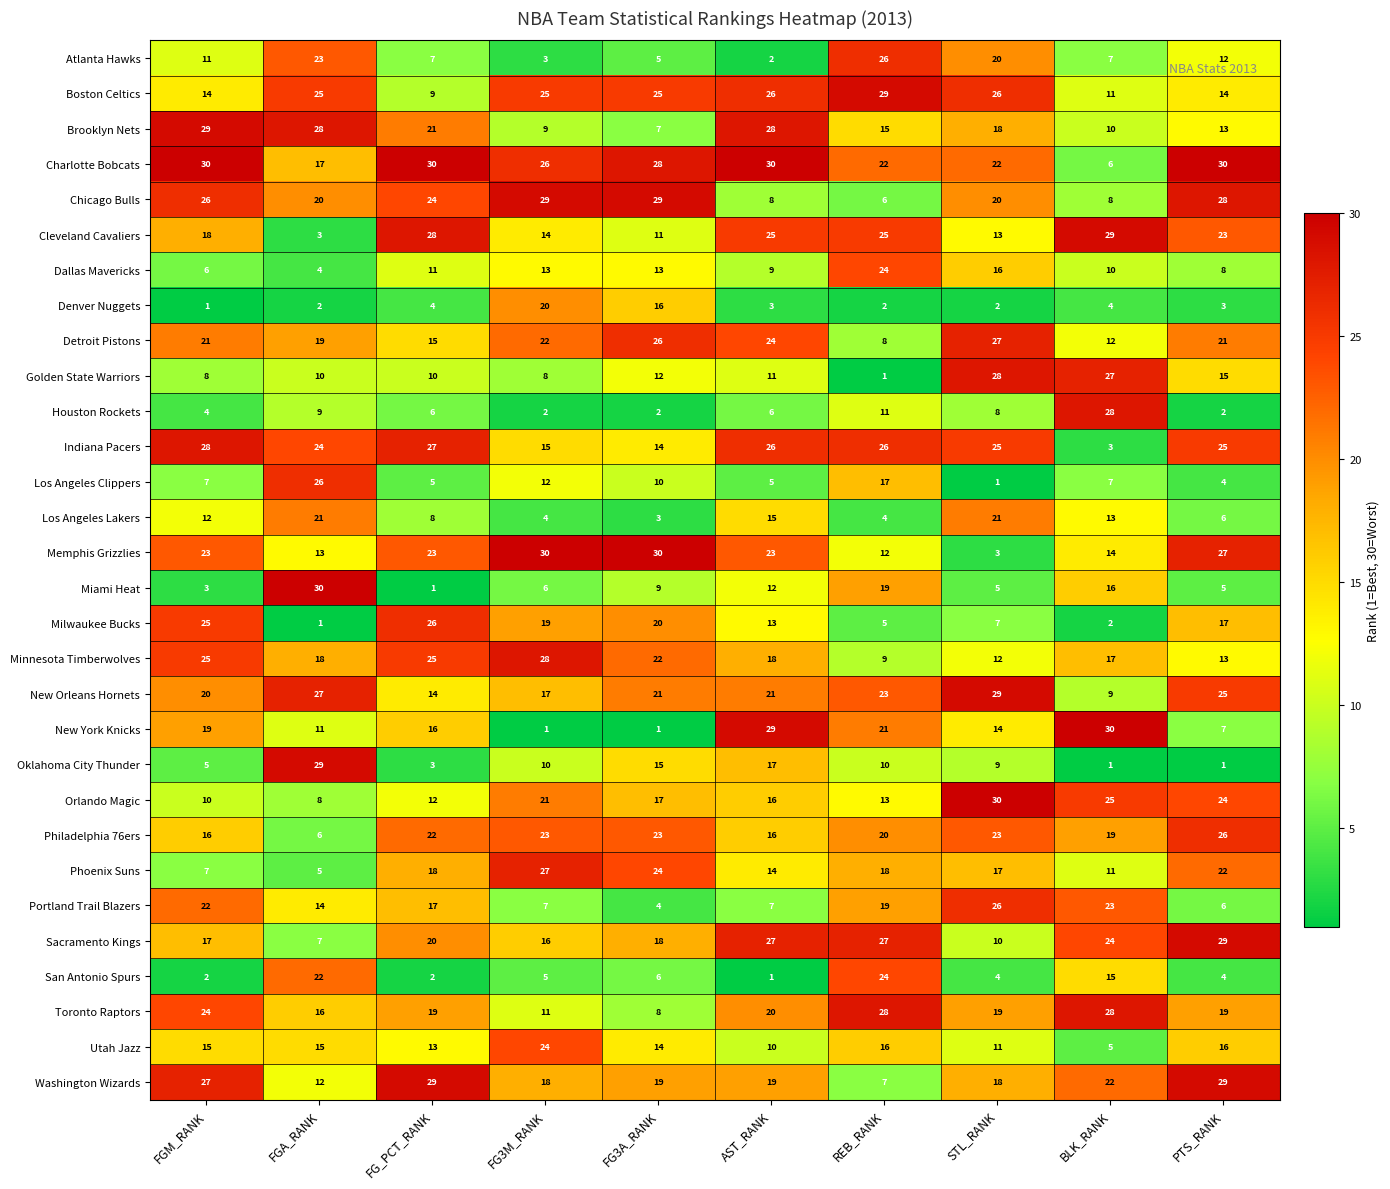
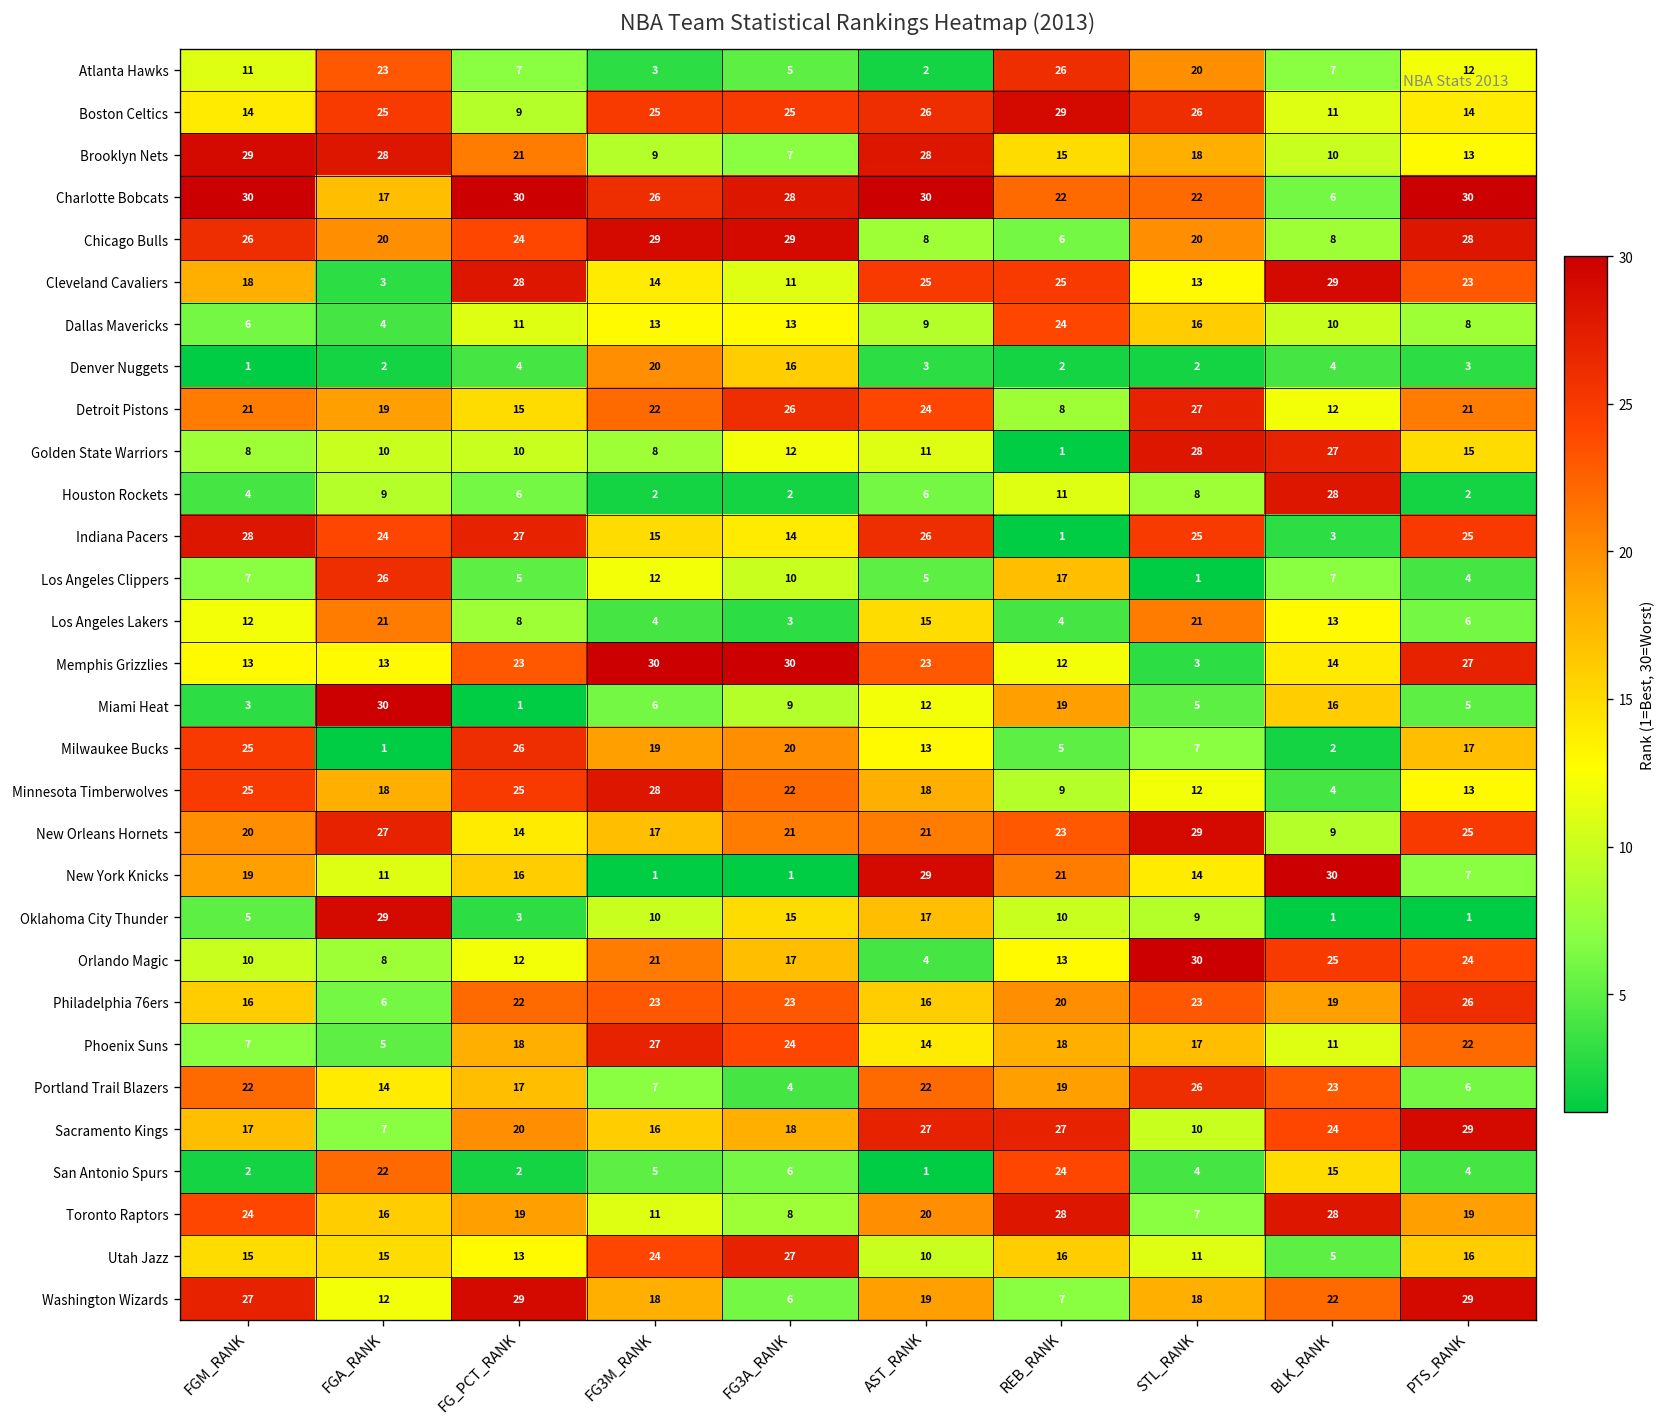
  {
    "Indiana Pacers": {
      "FGM_RANK": 28,
      "FGA_RANK": 24,
      "FG_PCT_RANK": 27,
      "FG3M_RANK": 15,
      "FG3A_RANK": 14,
      "AST_RANK": 26,
-     "REB_RANK": 26,
+     "REB_RANK": 1,
      "STL_RANK": 25,
      "BLK_RANK": 3,
      "PTS_RANK": 25
    },
    "Memphis Grizzlies": {
-     "FGM_RANK": 23,
+     "FGM_RANK": 13,
      "FGA_RANK": 13,
      "FG_PCT_RANK": 23,
      "FG3M_RANK": 30,
      "FG3A_RANK": 30,
      "AST_RANK": 23,
      "REB_RANK": 12,
      "STL_RANK": 3,
      "BLK_RANK": 14,
      "PTS_RANK": 27
    },
    "Minnesota Timberwolves": {
      "FGM_RANK": 25,
      "FGA_RANK": 18,
      "FG_PCT_RANK": 25,
      "FG3M_RANK": 28,
      "FG3A_RANK": 22,
      "AST_RANK": 18,
      "REB_RANK": 9,
      "STL_RANK": 12,
-     "BLK_RANK": 17,
+     "BLK_RANK": 4,
      "PTS_RANK": 13
    },
    "Orlando Magic": {
      "FGM_RANK": 10,
      "FGA_RANK": 8,
      "FG_PCT_RANK": 12,
      "FG3M_RANK": 21,
      "FG3A_RANK": 17,
-     "AST_RANK": 16,
+     "AST_RANK": 4,
      "REB_RANK": 13,
      "STL_RANK": 30,
      "BLK_RANK": 25,
      "PTS_RANK": 24
    },
    "Portland Trail Blazers": {
      "FGM_RANK": 22,
      "FGA_RANK": 14,
      "FG_PCT_RANK": 17,
      "FG3M_RANK": 7,
      "FG3A_RANK": 4,
-     "AST_RANK": 7,
+     "AST_RANK": 22,
      "REB_RANK": 19,
      "STL_RANK": 26,
      "BLK_RANK": 23,
      "PTS_RANK": 6
    },
    "Toronto Raptors": {
      "FGM_RANK": 24,
      "FGA_RANK": 16,
      "FG_PCT_RANK": 19,
      "FG3M_RANK": 11,
      "FG3A_RANK": 8,
      "AST_RANK": 20,
      "REB_RANK": 28,
-     "STL_RANK": 19,
+     "STL_RANK": 7,
      "BLK_RANK": 28,
      "PTS_RANK": 19
    },
    "Utah Jazz": {
      "FGM_RANK": 15,
      "FGA_RANK": 15,
      "FG_PCT_RANK": 13,
      "FG3M_RANK": 24,
-     "FG3A_RANK": 14,
+     "FG3A_RANK": 27,
      "AST_RANK": 10,
      "REB_RANK": 16,
      "STL_RANK": 11,
      "BLK_RANK": 5,
      "PTS_RANK": 16
    },
    "Washington Wizards": {
      "FGM_RANK": 27,
      "FGA_RANK": 12,
      "FG_PCT_RANK": 29,
      "FG3M_RANK": 18,
-     "FG3A_RANK": 19,
+     "FG3A_RANK": 6,
      "AST_RANK": 19,
      "REB_RANK": 7,
      "STL_RANK": 18,
      "BLK_RANK": 22,
      "PTS_RANK": 29
    }
  }
